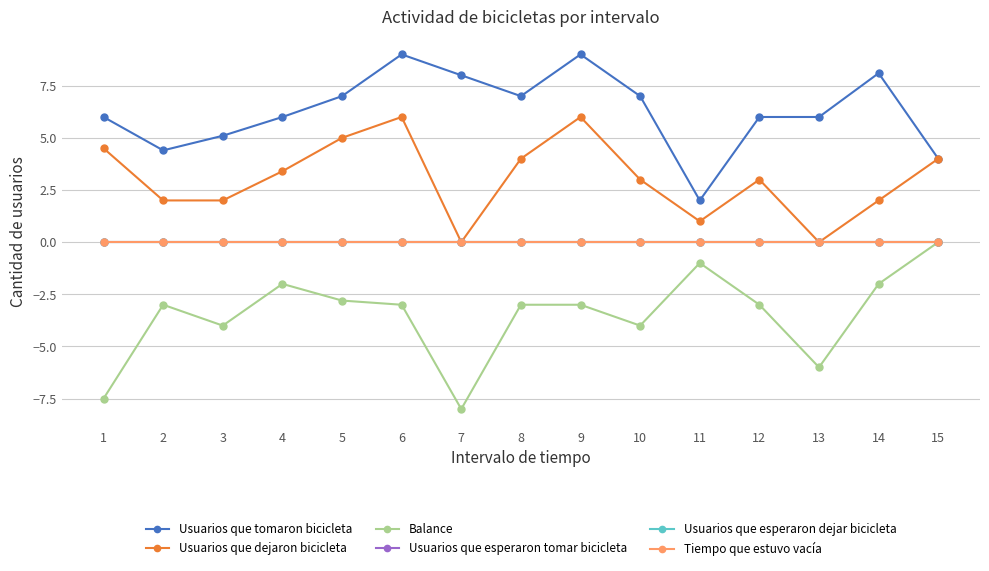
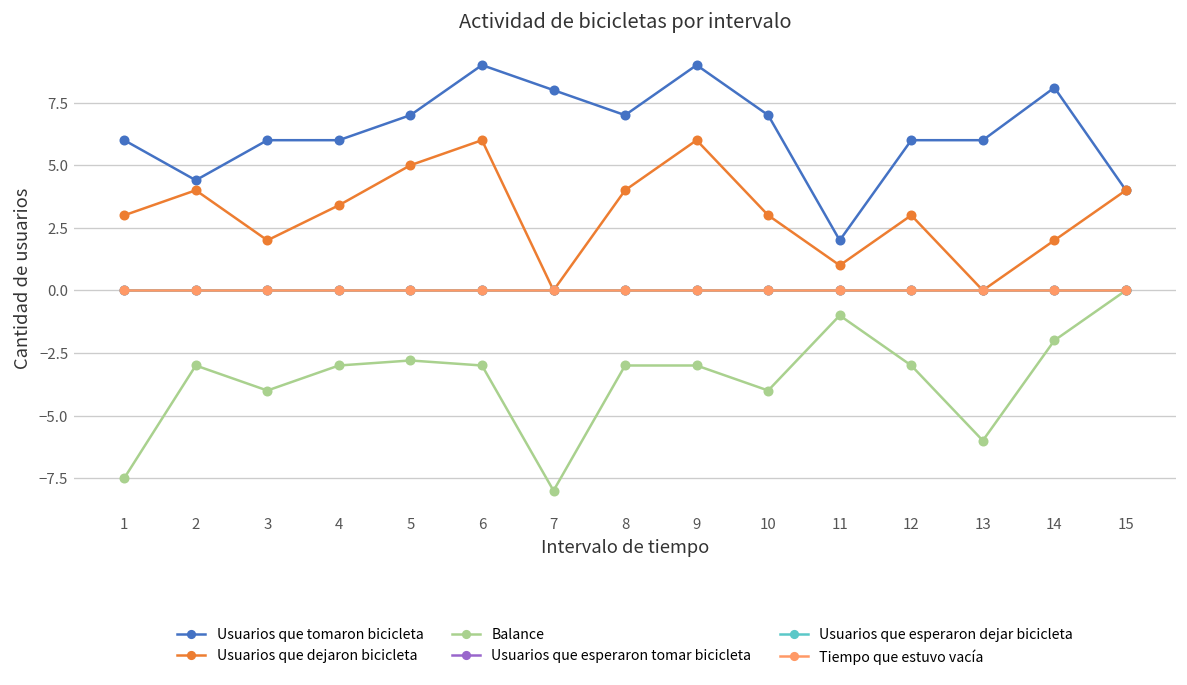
  {
    "Usuarios que tomaron bicicleta": {
      "1": 6.0,
      "2": 4.4,
-     "3": 5.1,
+     "3": 6.0,
      "4": 6.0,
      "5": 7.0,
      "6": 9.0,
      "7": 8.0,
      "8": 7.0,
      "9": 9.0,
      "10": 7.0,
      "11": 2.0,
      "12": 6.0,
      "13": 6.0,
      "14": 8.1
    },
    "Usuarios que dejaron bicicleta": {
-     "1": 4.5,
-     "2": 2,
+     "1": 3.0,
+     "2": 4,
      "3": 2.0,
      "4": 3.4,
      "5": 5.0,
      "6": 6.0,
      "8": 4.0,
      "9": 6.0,
      "10": 3.0,
      "11": 1.0,
      "12": 3.0,
      "14": 2.0
    },
    "Balance": {
      "1": -7.5,
      "2": -3,
      "3": -4,
-     "4": -2,
+     "4": -3,
      "5": -2.8,
      "6": -3,
      "7": -8,
      "8": -3,
      "9": -3,
      "10": -4,
      "11": -1,
      "12": -3,
      "13": -6,
      "14": -2
    },
    "Tiempo que estuvo vacía": {
      "1": 0.0,
      "2": 0.0,
      "3": 0.0,
      "4": 0.0,
      "5": 0.0,
      "6": 0.0,
      "8": 0.0,
      "9": 0.0,
      "10": 0.0,
      "11": 0.0,
      "12": 0.0,
      "14": 0.0
    }
  }
